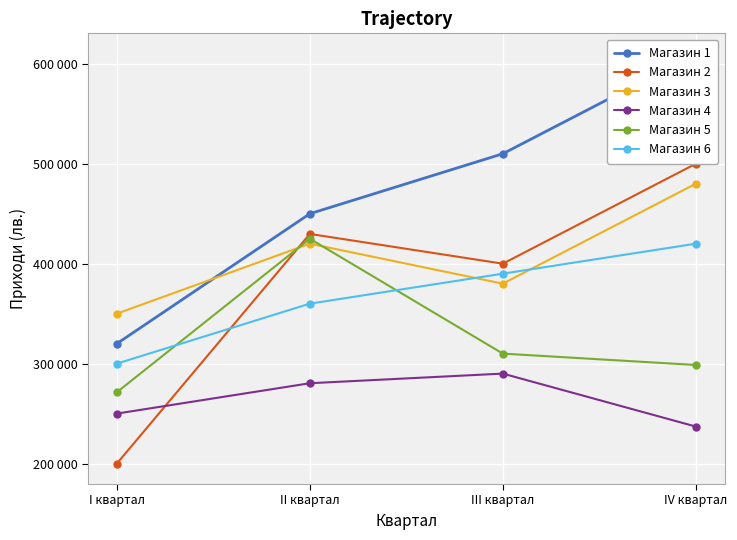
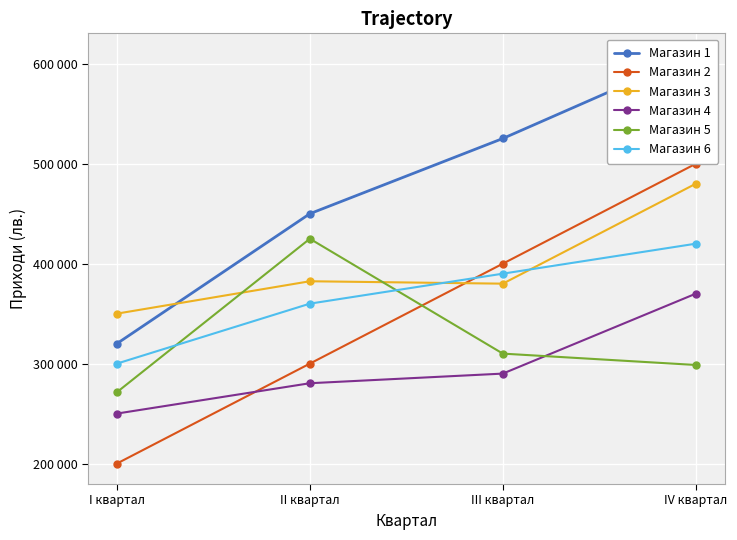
  {
    "Магазин 1": {
      "I квартал": 320000,
      "II квартал": 450000,
-     "III квартал": 510000
+     "III квартал": 530000
    },
    "Магазин 2": {
      "I квартал": 200000,
-     "II квартал": 430000,
+     "II квартал": 300000,
      "III квартал": 400000
    },
    "Магазин 3": {
      "I квартал": 350000,
-     "II квартал": 420000,
+     "II квартал": 380000,
      "III квартал": 380000,
      "IV квартал": 480000
    },
    "Магазин 4": {
      "I квартал": 250000,
      "II квартал": 280000,
      "III квартал": 290000,
-     "IV квартал": 240000
+     "IV квартал": 370000
    },
    "Магазин 5": {
      "I квартал": 270000,
      "II квартал": 420000,
      "III квартал": 310000,
      "IV квартал": 300000
    },
    "Магазин 6": {
      "I квартал": 300000,
      "II квартал": 360000,
      "III квартал": 390000,
      "IV квартал": 420000
    }
  }
